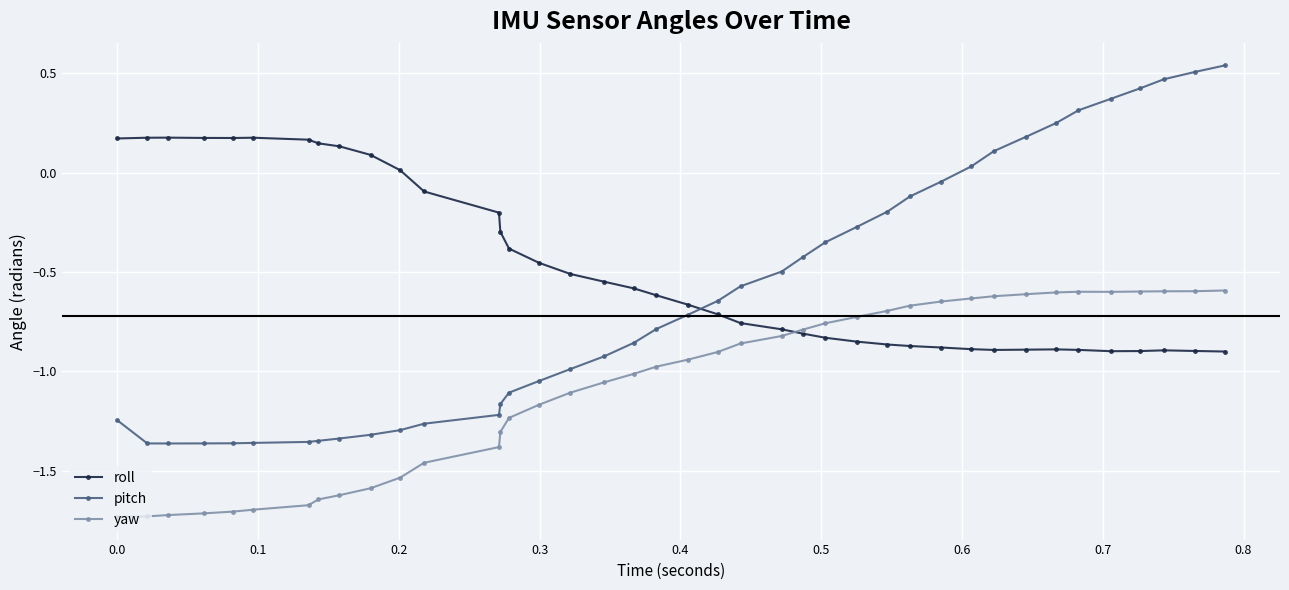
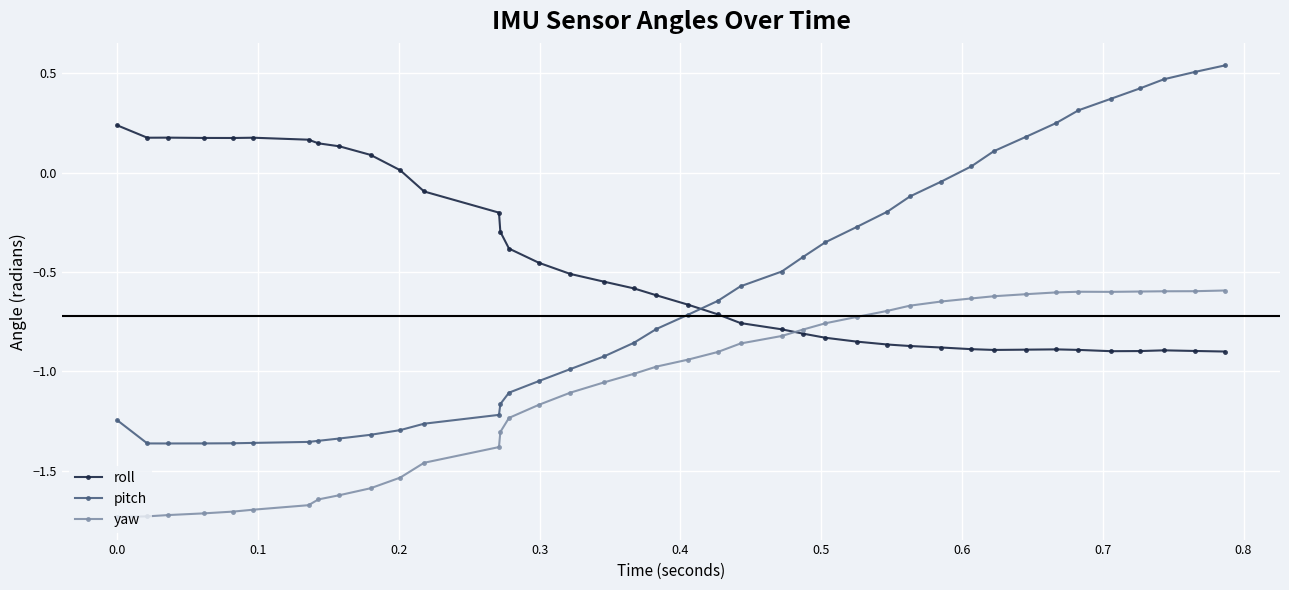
  {
    "roll": {
-     "0.0": 0.17
+     "0.0": 0.24
    },
    "pitch": {
      "0.0": -1.25
    }
  }
